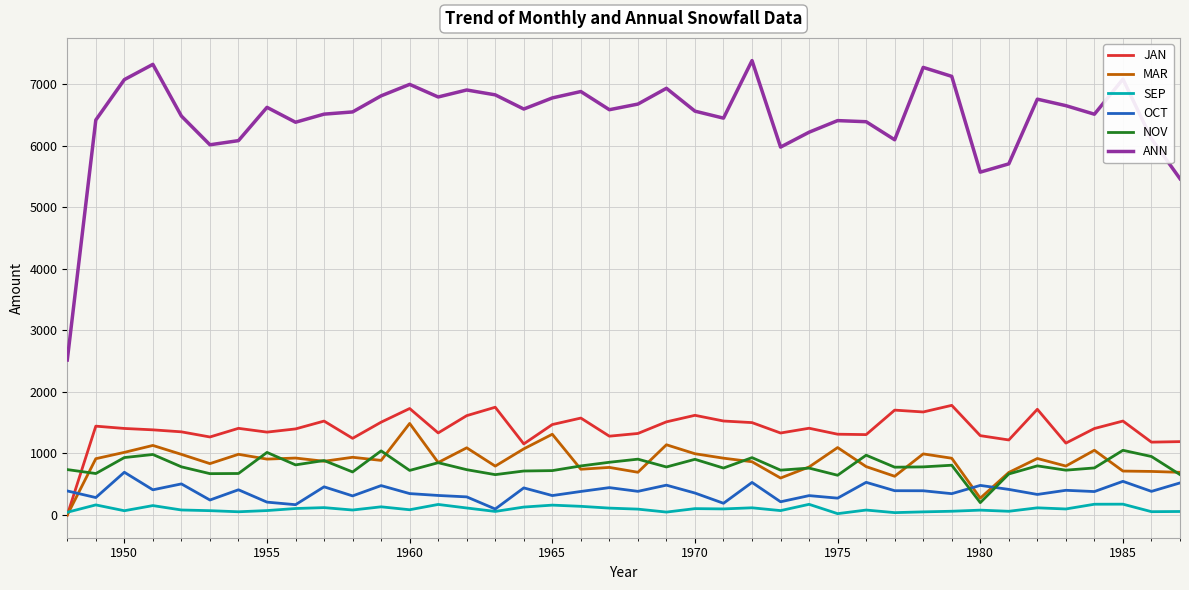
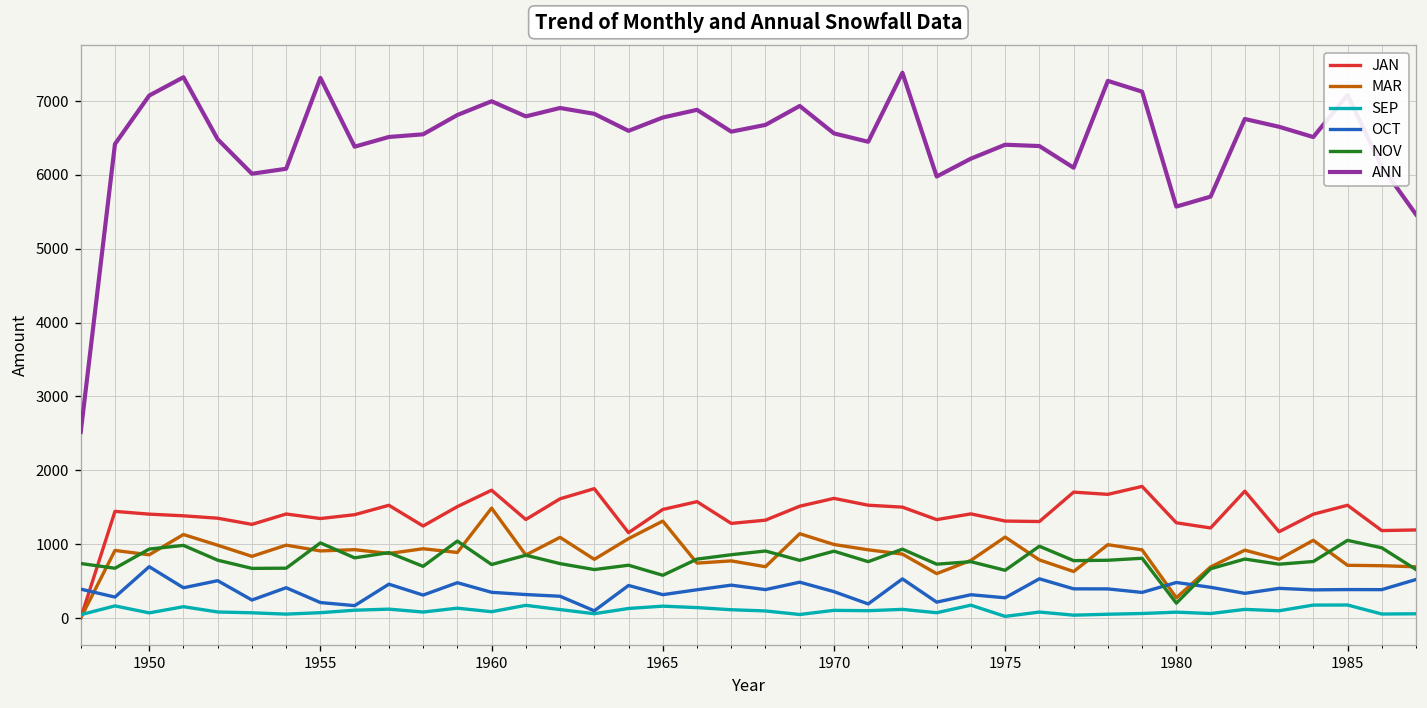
  {
    "JAN": {
      "1950": 1400,
      "1955": 1300,
      "1960": 1700,
      "1965": 1500,
      "1970": 1600,
      "1975": 1300,
      "1980": 1300,
      "1985": 1500
    },
    "MAR": {
-     "1950": 1000,
+     "1950": 900,
      "1955": 900,
      "1960": 1500,
      "1965": 1300,
      "1970": 1000,
      "1975": 1100,
      "1980": 300,
      "1985": 700
    },
    "SEP": {
      "1950": 100,
      "1955": 100,
      "1960": 100,
      "1965": 200,
      "1970": 100,
      "1975": 0,
      "1980": 100,
      "1985": 200
    },
    "OCT": {
      "1950": 700,
      "1955": 200,
      "1960": 300,
      "1965": 300,
      "1970": 400,
      "1975": 300,
      "1980": 500,
-     "1985": 500
+     "1985": 400
    },
    "NOV": {
      "1950": 900,
      "1955": 1000,
      "1960": 700,
-     "1965": 700,
+     "1965": 600,
      "1970": 900,
      "1975": 600,
      "1980": 200,
      "1985": 1100
    },
    "ANN": {
      "1950": 7100,
-     "1955": 6600,
+     "1955": 7300,
      "1960": 7000,
      "1965": 6800,
      "1970": 6600,
      "1975": 6400,
      "1980": 5600
    }
  }
